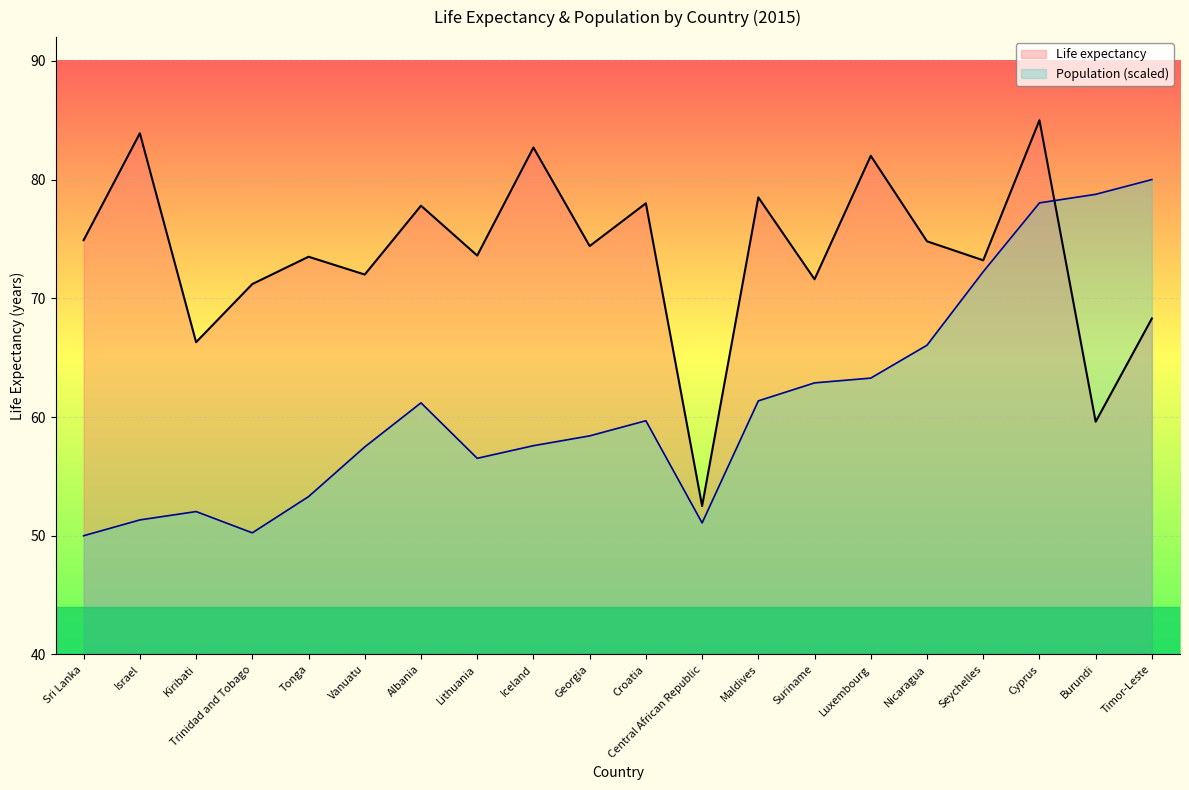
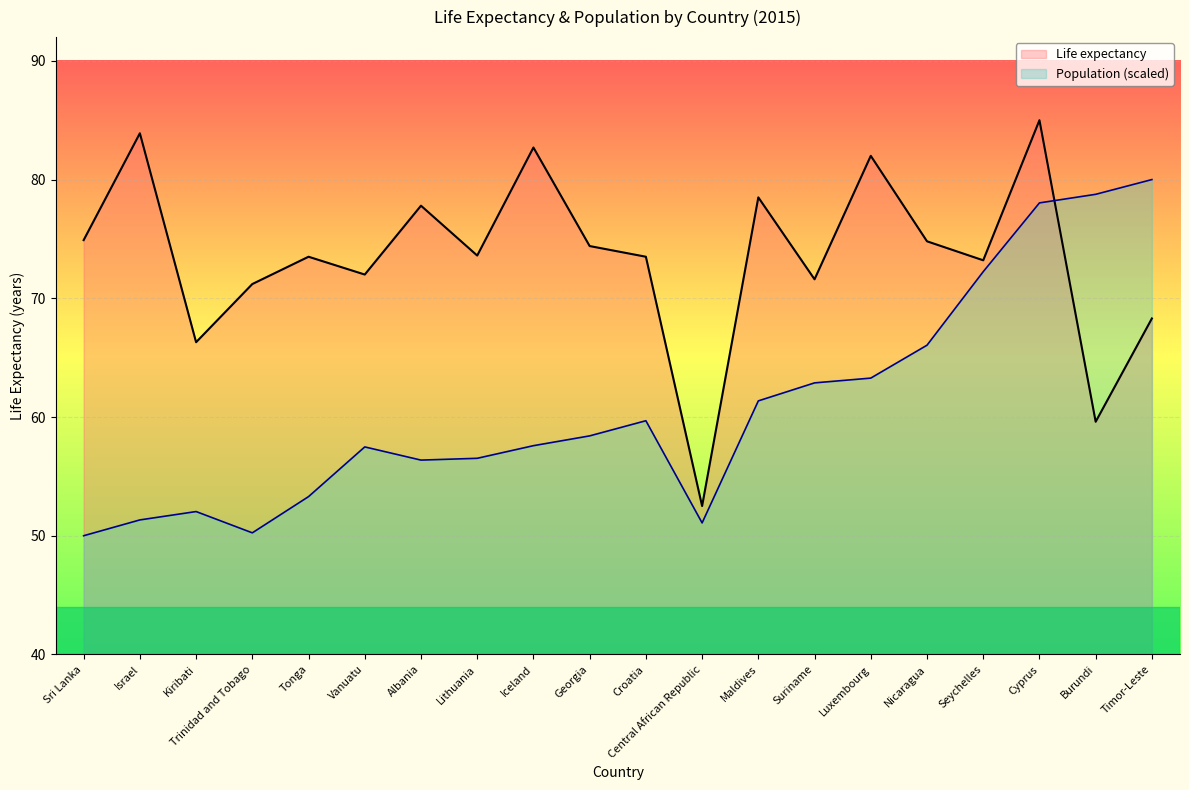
  {
    "Life expectancy": {
      "Sri Lanka": 74.9,
      "Israel": 83.9,
      "Kiribati": 66.3,
      "Trinidad and Tobago": 71.2,
      "Tonga": 73.5,
      "Vanuatu": 72.0,
      "Albania": 77.8,
      "Lithuania": 73.6,
      "Iceland": 82.7,
      "Georgia": 74.4,
-     "Croatia": 78.0,
+     "Croatia": 73.5,
      "Central African Republic": 52.5,
      "Maldives": 78.5,
      "Suriname": 71.6,
      "Luxembourg": 82.0,
      "Nicaragua": 74.8,
      "Seychelles": 73.2,
      "Cyprus": 85.0,
      "Burundi": 59.6,
      "Timor-Leste": 68.3
    },
    "Population (scaled)": {
      "Sri Lanka": 50.0,
      "Israel": 51.3,
      "Kiribati": 52.0,
      "Trinidad and Tobago": 50.2,
      "Tonga": 53.3,
      "Vanuatu": 57.5,
-     "Albania": 61.2,
+     "Albania": 56.4,
      "Lithuania": 56.5,
      "Iceland": 57.6,
      "Georgia": 58.4,
      "Croatia": 59.7,
      "Central African Republic": 51.1,
      "Maldives": 61.4,
      "Suriname": 62.9,
      "Luxembourg": 63.3,
      "Nicaragua": 66.0,
      "Seychelles": 72.2,
      "Cyprus": 78.0,
      "Burundi": 78.8,
      "Timor-Leste": 80.0
    }
  }
